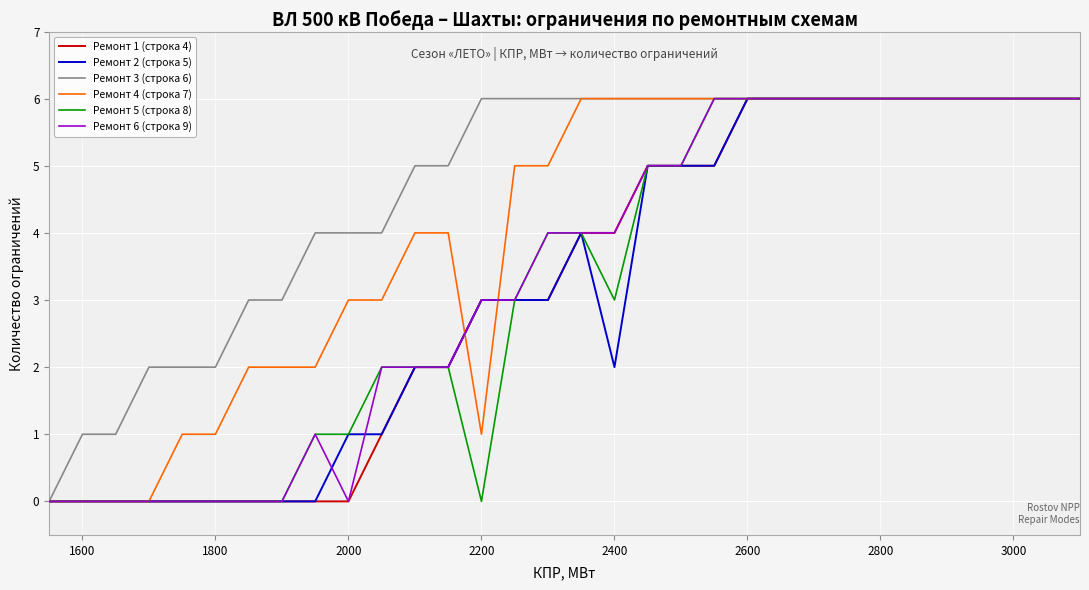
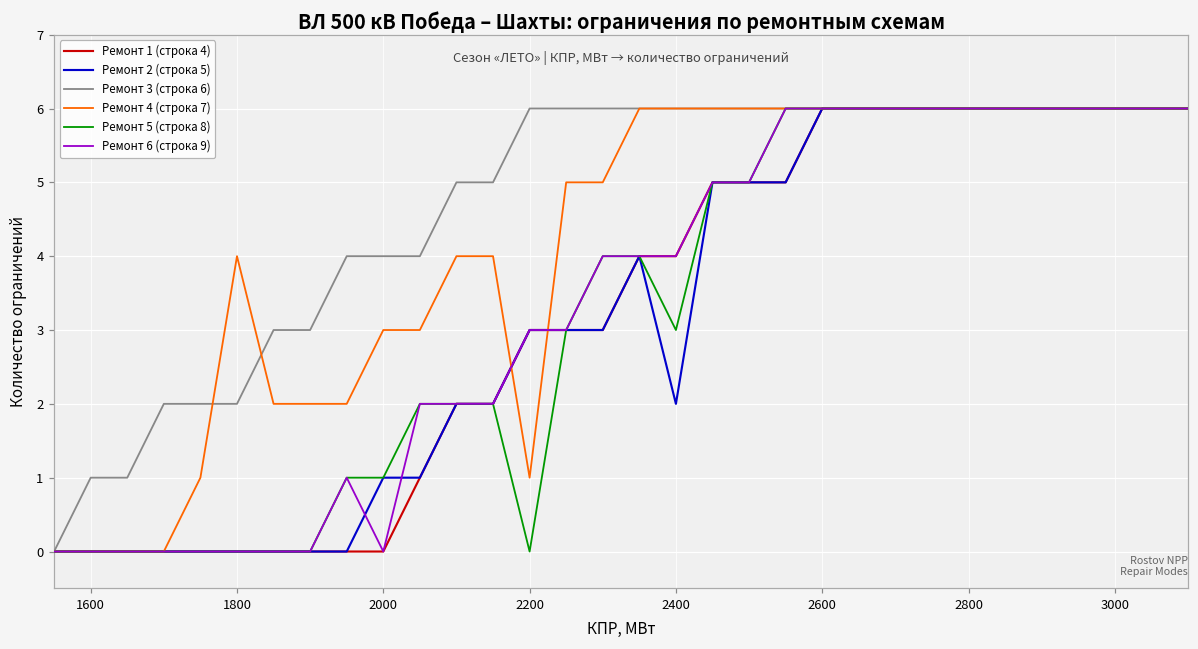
  {
    "Ремонт 2 (строка 5)": {
      "2400": 2
    },
    "Ремонт 3 (строка 6)": {
      "1600": 1,
      "1800": 2,
      "2000": 4,
      "2200": 6
    },
    "Ремонт 4 (строка 7)": {
-     "1800": 1,
+     "1800": 4,
      "2000": 3,
      "2200": 1
    },
    "Ремонт 5 (строка 8)": {
      "2200": 0,
      "2400": 3
    }
  }
